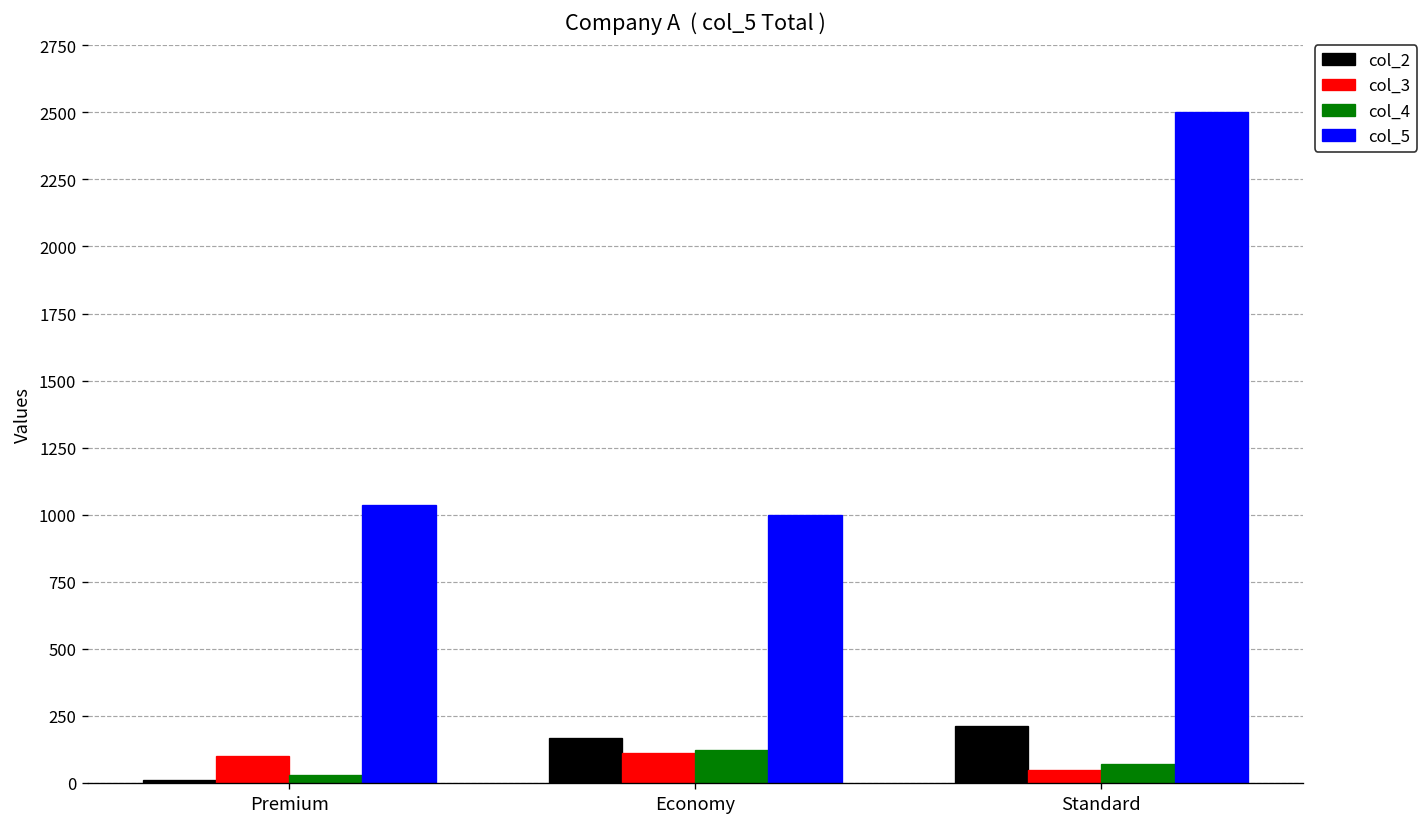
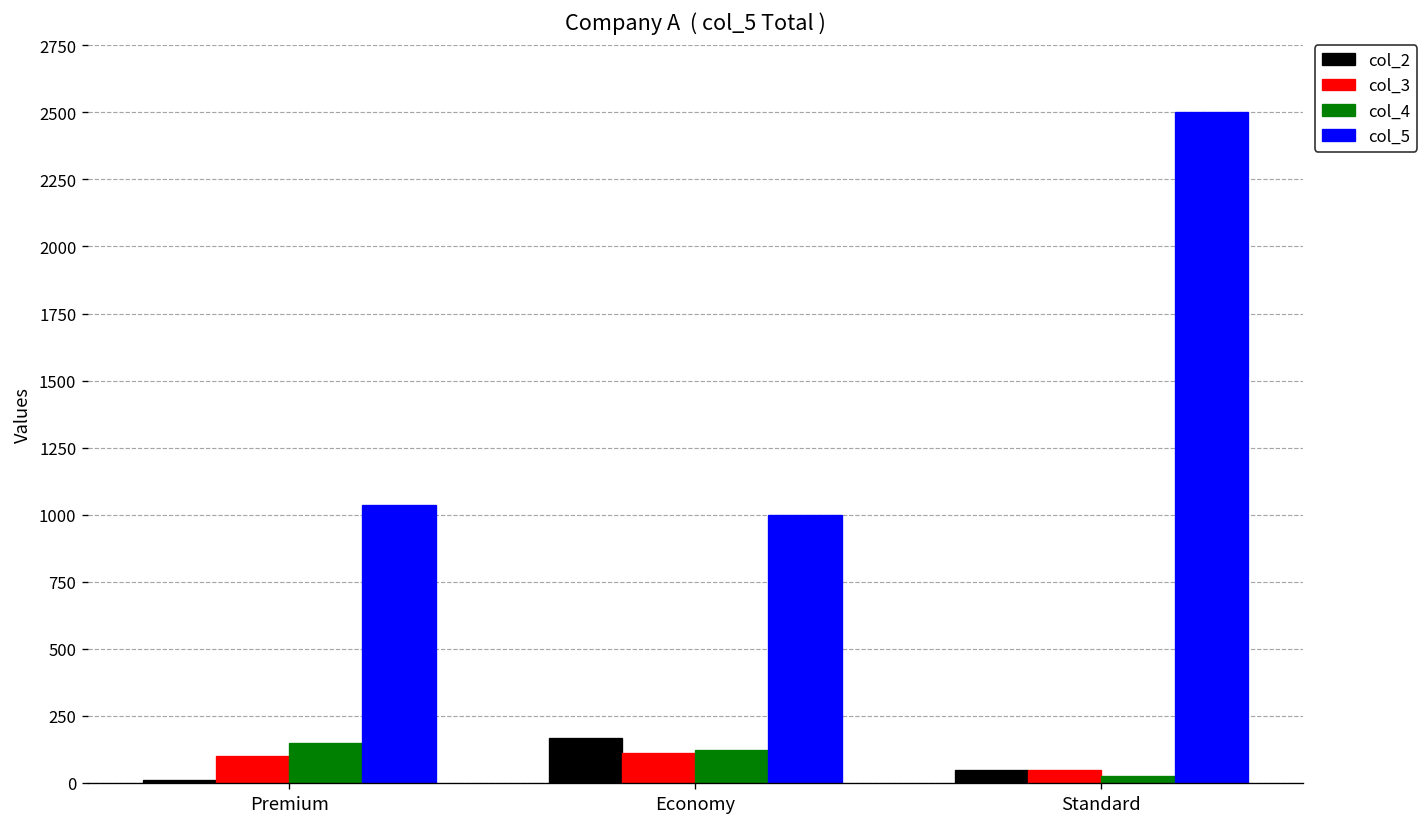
  {
    "col_2": {
      "Economy": 170,
-     "Standard": 210
+     "Standard": 50
    },
    "col_3": {
      "Premium": 100,
      "Economy": 110,
      "Standard": 50
    },
    "col_4": {
-     "Premium": 30,
+     "Premium": 150,
      "Economy": 120,
-     "Standard": 70
+     "Standard": 30
    },
    "col_5": {
      "Premium": 1040,
      "Economy": 1000,
      "Standard": 2500
    }
  }
